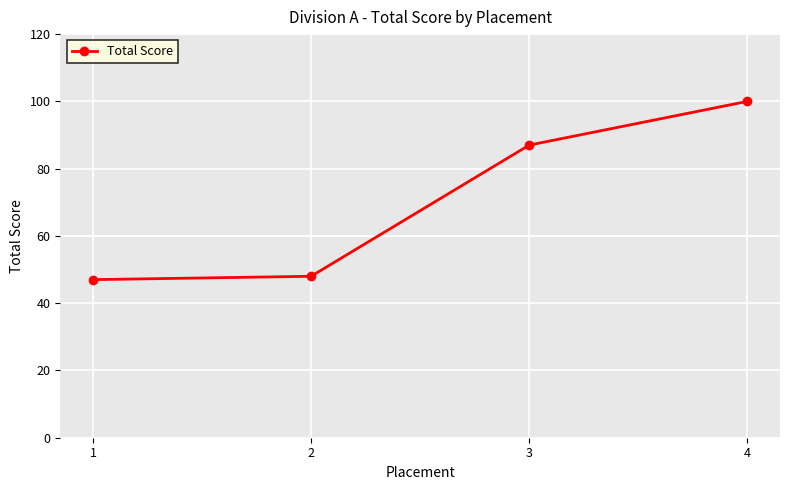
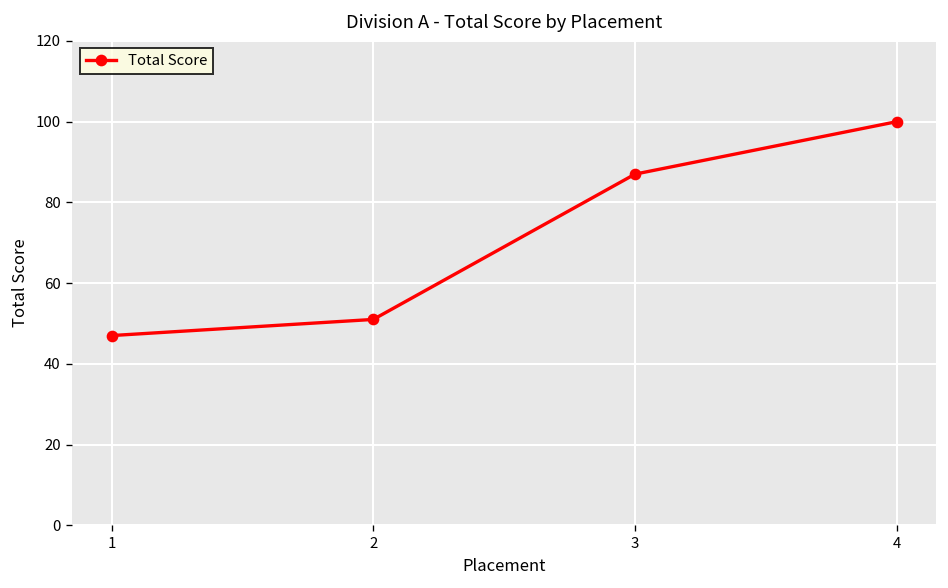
  {
    "1": 47,
-   "2": 48,
+   "2": 51,
    "3": 87,
    "4": 100
  }
